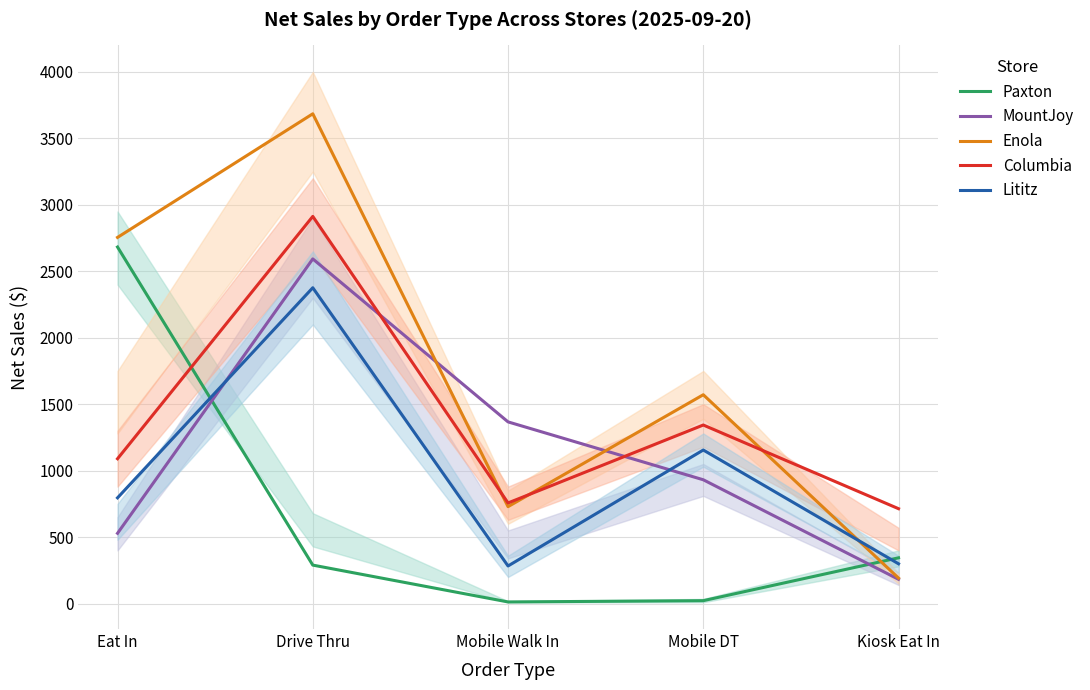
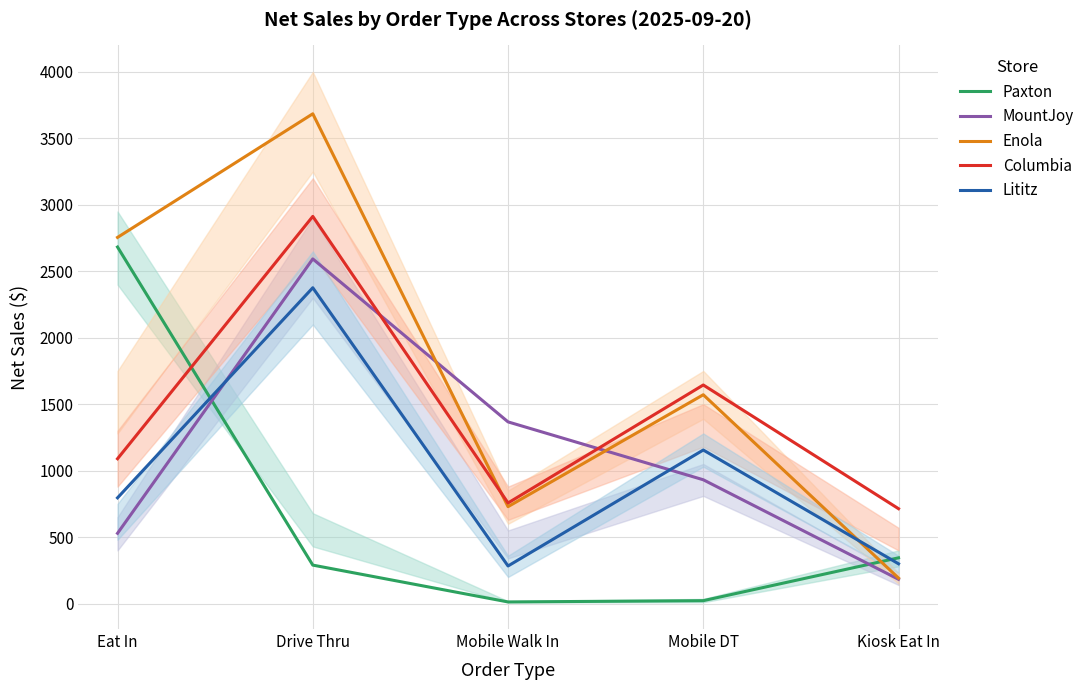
  {
    "Paxton": {
      "Eat In": 2680,
      "Drive Thru": 290
    },
    "MountJoy": {
      "Eat In": 530,
      "Drive Thru": 2590,
      "Mobile Walk In": 1370,
      "Mobile DT": 930
    },
    "Enola": {
      "Eat In": 2760,
      "Drive Thru": 3690,
      "Mobile Walk In": 730,
      "Mobile DT": 1570
    },
    "Columbia": {
      "Eat In": 1090,
      "Mobile Walk In": 760,
-     "Mobile DT": 1340,
+     "Mobile DT": 1640,
      "Kiosk Eat In": 710
    },
    "Lititz": {
      "Eat In": 800,
      "Drive Thru": 2380,
      "Mobile Walk In": 280,
      "Mobile DT": 1160,
      "Kiosk Eat In": 300
    }
  }
